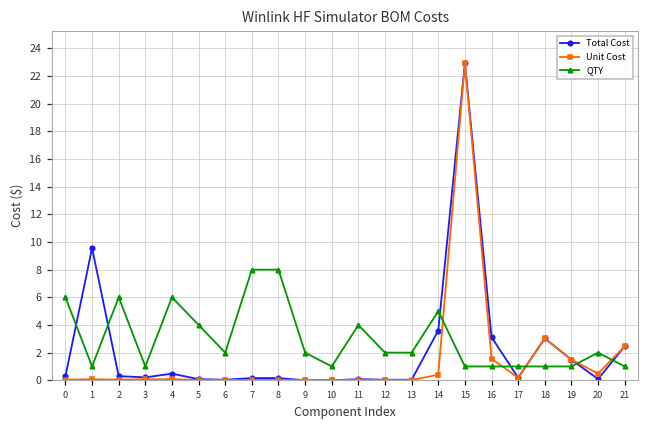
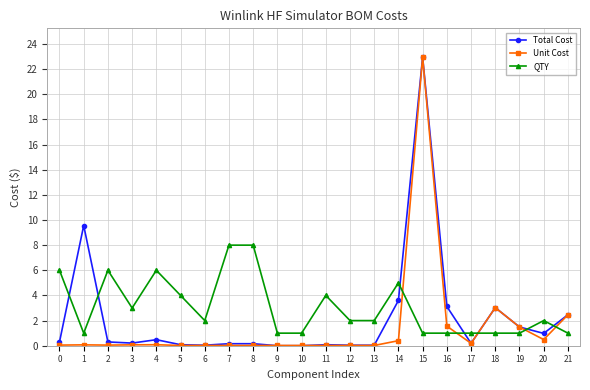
  {
    "Total Cost": {
      "0": 0.3,
      "1": 9.6,
      "2": 0.3,
      "4": 0.5,
      "14": 3.6,
      "16": 3.1,
-     "20": 0.1
+     "20": 1.0
    },
    "Unit Cost": {
      "0": 0.1,
      "1": 0.1,
      "2": 0.1,
      "4": 0.1,
      "14": 0.4,
      "16": 1.6,
      "20": 0.5
    },
    "QTY": {
      "0": 6,
      "1": 1,
      "2": 6,
-     "3": 1,
+     "3": 3,
      "4": 6,
      "5": 4,
      "6": 2,
      "7": 8,
      "8": 8,
-     "9": 2,
+     "9": 1,
      "10": 1,
      "11": 4,
      "12": 2,
      "13": 2,
      "14": 5,
      "15": 1,
      "16": 1,
      "17": 1,
      "18": 1,
      "19": 1,
      "20": 2,
      "21": 1
    }
  }
